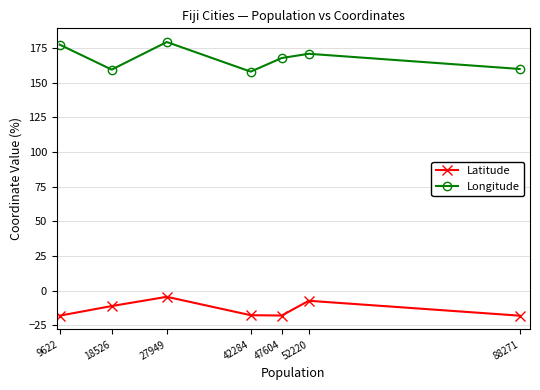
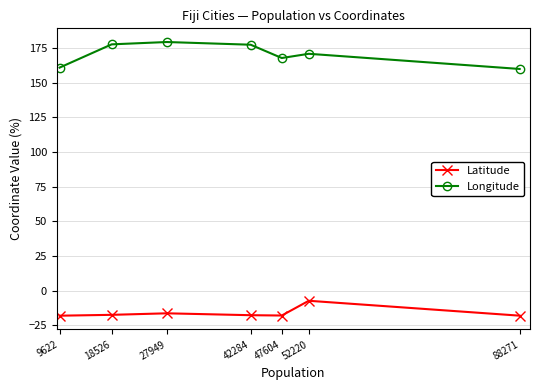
  {
    "Latitude": {
      "9622": -18,
-     "18526": -11,
-     "27949": -5,
+     "18526": -18,
+     "27949": -16,
      "42284": -18,
      "47604": -18,
      "52220": -7,
      "88271": -18
    },
    "Longitude": {
-     "9622": 178,
-     "18526": 159,
+     "9622": 161,
+     "18526": 178,
      "27949": 179,
-     "42284": 158,
+     "42284": 177,
      "47604": 168,
      "52220": 171,
      "88271": 160
    }
  }
